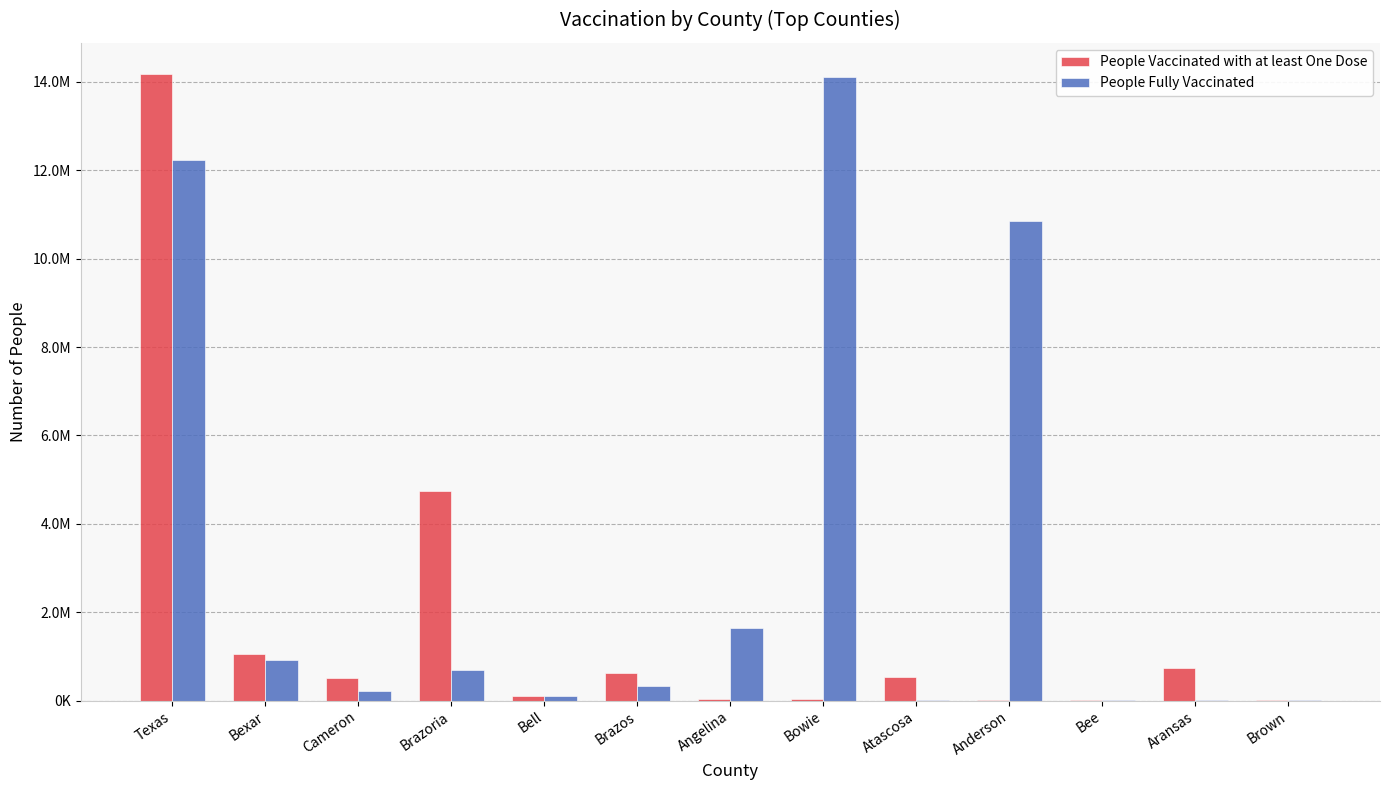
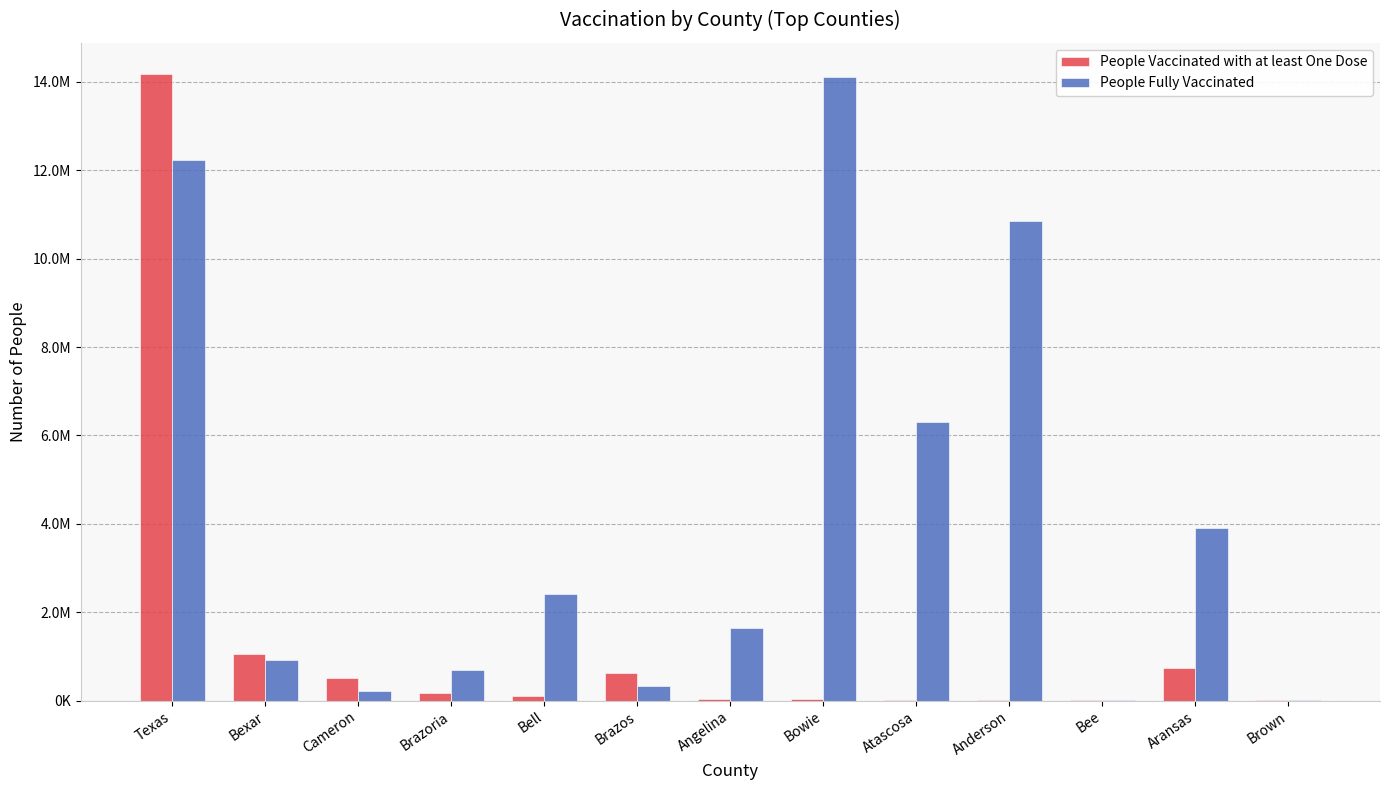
  {
    "People Vaccinated with at least One Dose": {
      "Texas": 14200000,
      "Bexar": 1100000,
      "Cameron": 500000,
-     "Brazoria": 4700000,
+     "Brazoria": 200000,
      "Bell": 100000,
      "Brazos": 600000,
-     "Atascosa": 500000,
+     "Atascosa": 0,
      "Aransas": 700000
    },
    "People Fully Vaccinated": {
      "Texas": 12200000,
      "Bexar": 900000,
      "Cameron": 200000,
      "Brazoria": 700000,
-     "Bell": 100000,
+     "Bell": 2400000,
      "Brazos": 300000,
      "Angelina": 1600000,
      "Bowie": 14100000,
-     "Atascosa": 0,
+     "Atascosa": 6300000,
      "Anderson": 10800000,
-     "Aransas": 0
+     "Aransas": 3900000
    }
  }
